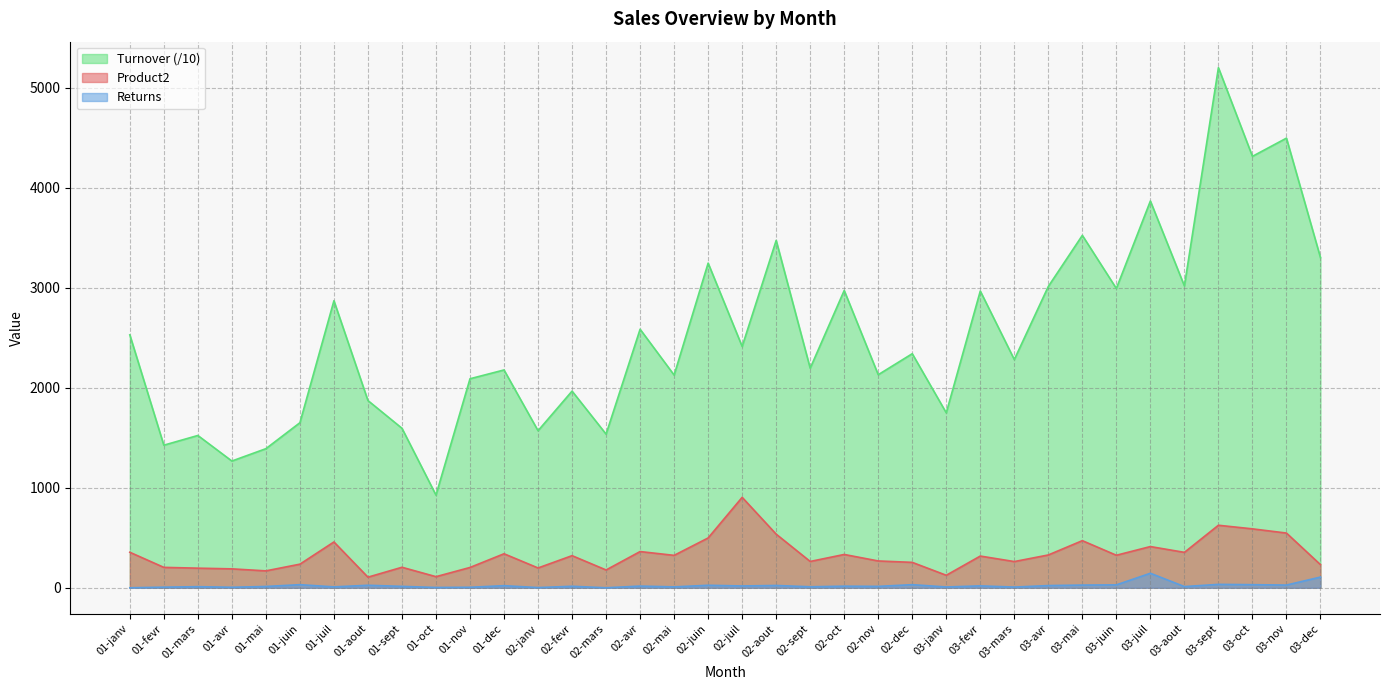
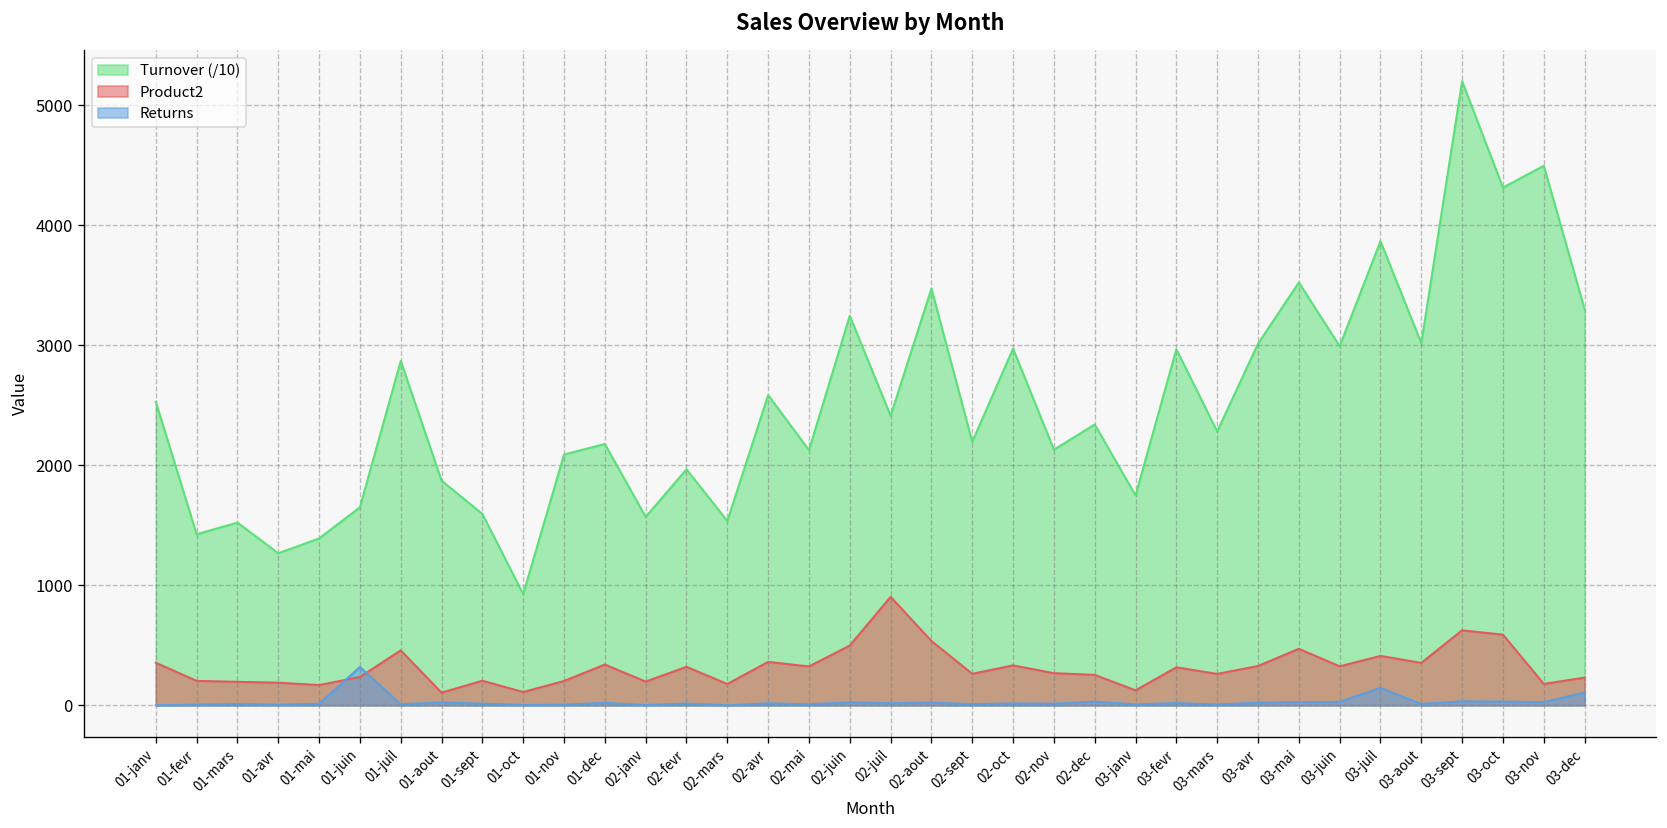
  {
    "Turnover (/10)": {
      "01-janv": 2530,
      "01-fevr": 1430,
      "01-mars": 1520,
      "01-avr": 1270,
      "01-mai": 1390,
      "01-juin": 1650,
      "01-juil": 2870,
      "01-aout": 1870,
      "01-sept": 1590,
      "01-oct": 930,
      "01-nov": 2090,
      "01-dec": 2180,
      "02-janv": 1570,
      "02-fevr": 1970,
      "02-mars": 1540,
      "02-avr": 2580,
      "02-mai": 2130,
      "02-juin": 3250,
      "02-juil": 2410,
      "02-aout": 3470,
      "02-sept": 2200,
      "02-oct": 2970,
      "02-nov": 2130,
      "02-dec": 2340,
      "03-janv": 1750,
      "03-fevr": 2970,
      "03-mars": 2280,
      "03-avr": 3010,
      "03-mai": 3520,
      "03-juin": 2990,
      "03-juil": 3870,
      "03-aout": 3020,
      "03-sept": 5200,
      "03-oct": 4310,
      "03-nov": 4500,
      "03-dec": 3300
    },
    "Product2": {
      "01-janv": 360,
      "01-fevr": 200,
      "01-mars": 200,
      "01-avr": 190,
      "01-mai": 170,
      "01-juin": 240,
      "01-juil": 460,
      "01-aout": 110,
      "01-sept": 210,
      "01-oct": 110,
      "01-nov": 200,
      "01-dec": 340,
      "02-janv": 200,
      "02-fevr": 320,
      "02-mars": 180,
      "02-avr": 360,
      "02-mai": 320,
      "02-juin": 500,
      "02-juil": 900,
      "02-aout": 540,
      "02-sept": 260,
      "02-oct": 330,
      "02-nov": 270,
      "02-dec": 250,
      "03-janv": 130,
      "03-fevr": 320,
      "03-mars": 260,
      "03-avr": 330,
      "03-mai": 470,
      "03-juin": 330,
      "03-juil": 410,
      "03-aout": 350,
      "03-sept": 630,
      "03-oct": 590,
-     "03-nov": 550,
+     "03-nov": 180,
      "03-dec": 230
    },
    "Returns": {
      "01-janv": 0,
      "01-fevr": 10,
      "01-mars": 10,
      "01-avr": 10,
      "01-mai": 10,
-     "01-juin": 30,
+     "01-juin": 320,
      "01-juil": 10,
      "01-aout": 30,
      "01-sept": 10,
      "01-oct": 0,
      "01-nov": 10,
      "01-dec": 20,
      "02-janv": 0,
      "02-fevr": 20,
      "02-mars": 0,
      "02-avr": 20,
      "02-mai": 10,
      "02-juin": 30,
      "02-juil": 20,
      "02-aout": 20,
      "02-sept": 10,
      "02-oct": 20,
      "02-nov": 10,
      "02-dec": 30,
      "03-janv": 10,
      "03-fevr": 20,
      "03-mars": 10,
      "03-avr": 20,
      "03-mai": 30,
      "03-juin": 30,
      "03-juil": 150,
      "03-aout": 10,
      "03-sept": 30,
      "03-oct": 30,
      "03-nov": 30,
      "03-dec": 110
    }
  }
